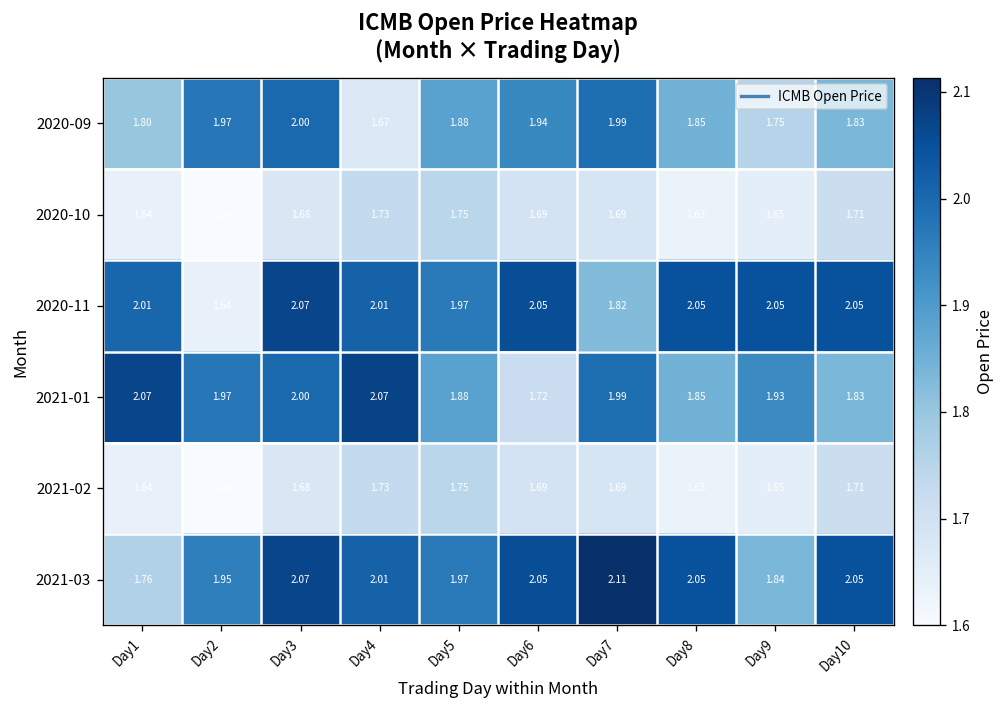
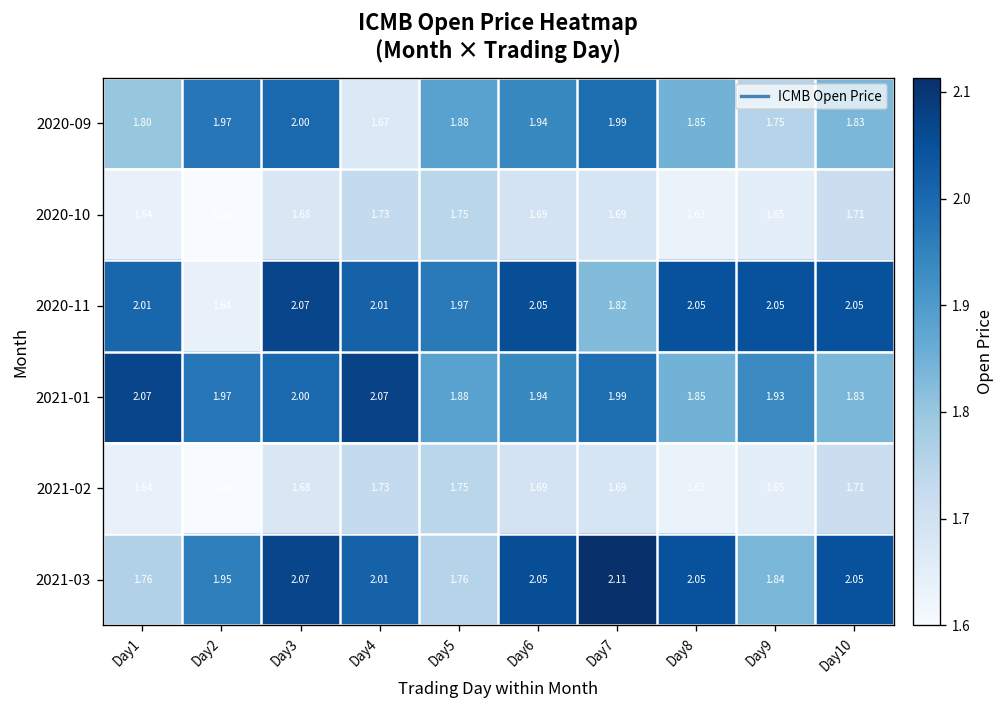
  {
    "2020-09": {
      "Day1": 1.80,
      "Day2": 1.97,
      "Day3": 2.00,
      "Day5": 1.88,
      "Day6": 1.94,
      "Day7": 1.99,
      "Day8": 1.85,
      "Day9": 1.75,
      "Day10": 1.83
    },
    "2020-10": {
      "Day4": 1.73,
      "Day5": 1.75,
      "Day10": 1.71
    },
    "2020-11": {
      "Day1": 2.01,
      "Day3": 2.07,
      "Day4": 2.01,
      "Day5": 1.97,
      "Day6": 2.05,
      "Day7": 1.82,
      "Day8": 2.05,
      "Day9": 2.05,
      "Day10": 2.05
    },
    "2021-01": {
      "Day1": 2.07,
      "Day2": 1.97,
      "Day3": 2.00,
      "Day4": 2.07,
      "Day5": 1.88,
-     "Day6": 1.72,
+     "Day6": 1.94,
      "Day7": 1.99,
      "Day8": 1.85,
      "Day9": 1.93,
      "Day10": 1.83
    },
    "2021-02": {
      "Day4": 1.73,
      "Day5": 1.75,
      "Day10": 1.71
    },
    "2021-03": {
      "Day1": 1.76,
      "Day2": 1.95,
      "Day3": 2.07,
      "Day4": 2.01,
-     "Day5": 1.97,
+     "Day5": 1.76,
      "Day6": 2.05,
      "Day7": 2.11,
      "Day8": 2.05,
      "Day9": 1.84,
      "Day10": 2.05
    }
  }
